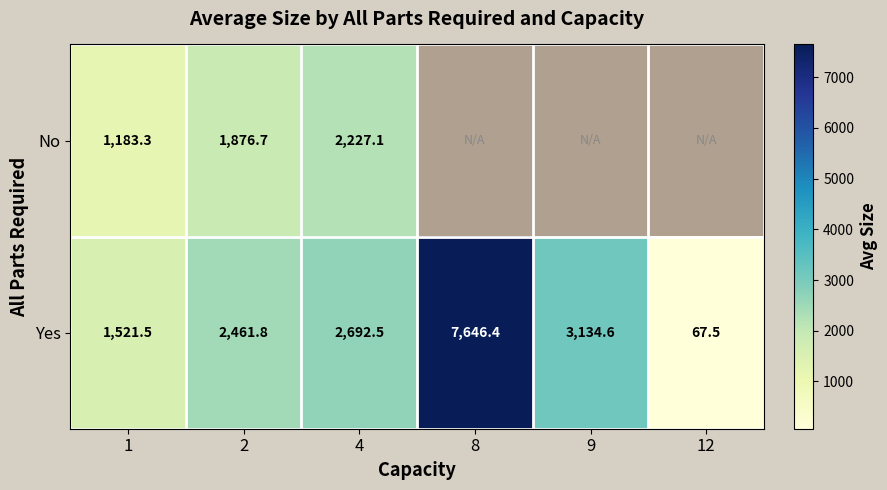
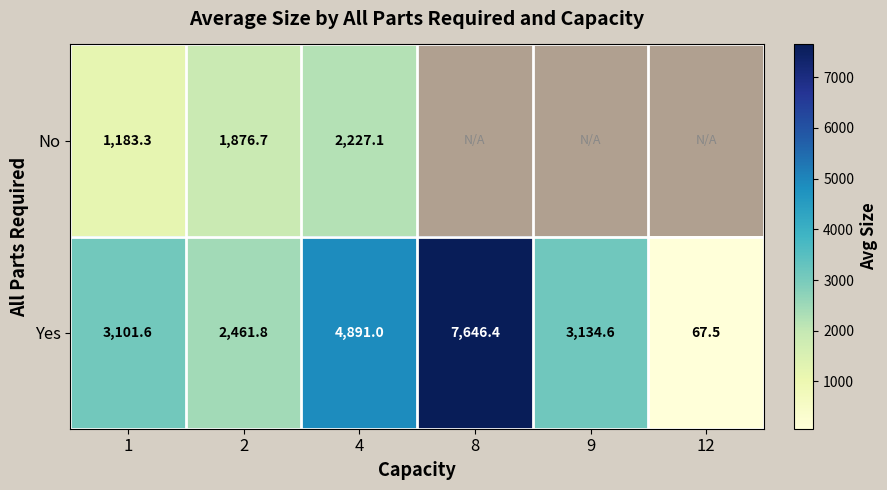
  {
    "No": {
      "1": "1,183.3",
      "2": "1,876.7",
      "4": "2,227.1"
    },
    "Yes": {
-     "1": "1,521.5",
+     "1": "3,101.6",
      "2": "2,461.8",
-     "4": "2,692.5",
+     "4": "4,891.0",
      "8": "7,646.4",
      "9": "3,134.6",
      "12": "67.5"
    }
  }
